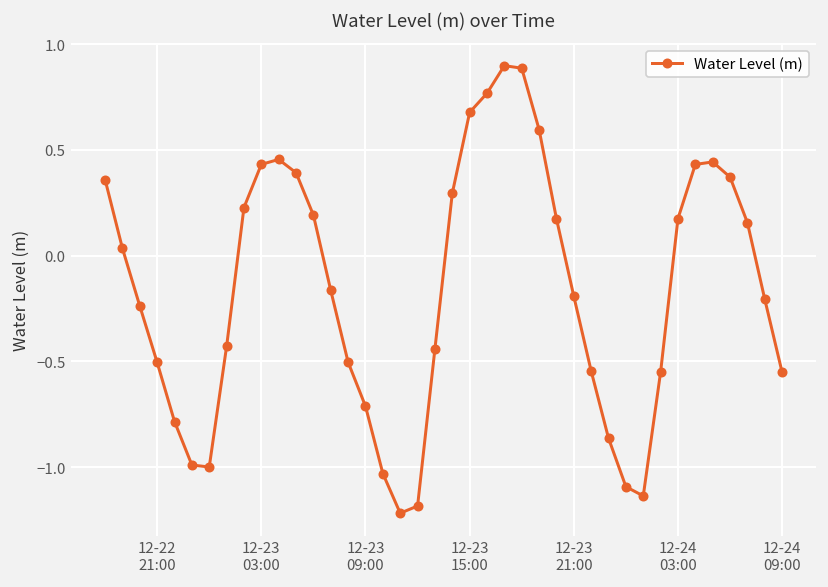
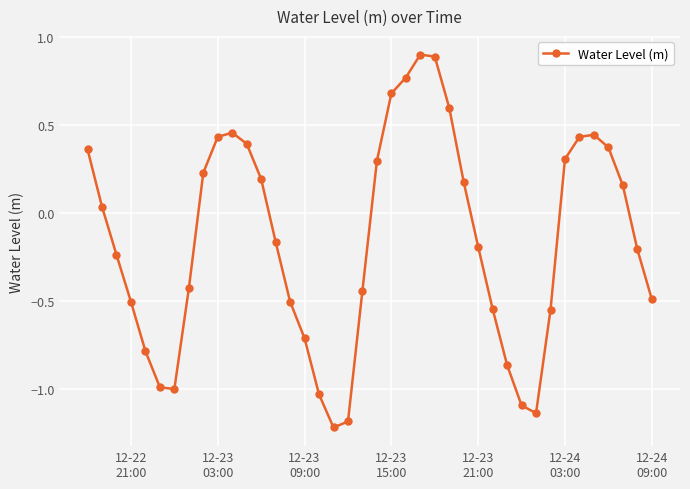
  {
    "12-22 21:00": -0.50,
    "12-23 03:00": 0.43,
    "12-23 09:00": -0.71,
    "12-23 15:00": 0.68,
    "12-23 21:00": -0.19,
-   "12-24 03:00": 0.18,
-   "12-24 09:00": -0.55
+   "12-24 03:00": 0.31,
+   "12-24 09:00": -0.49
  }
